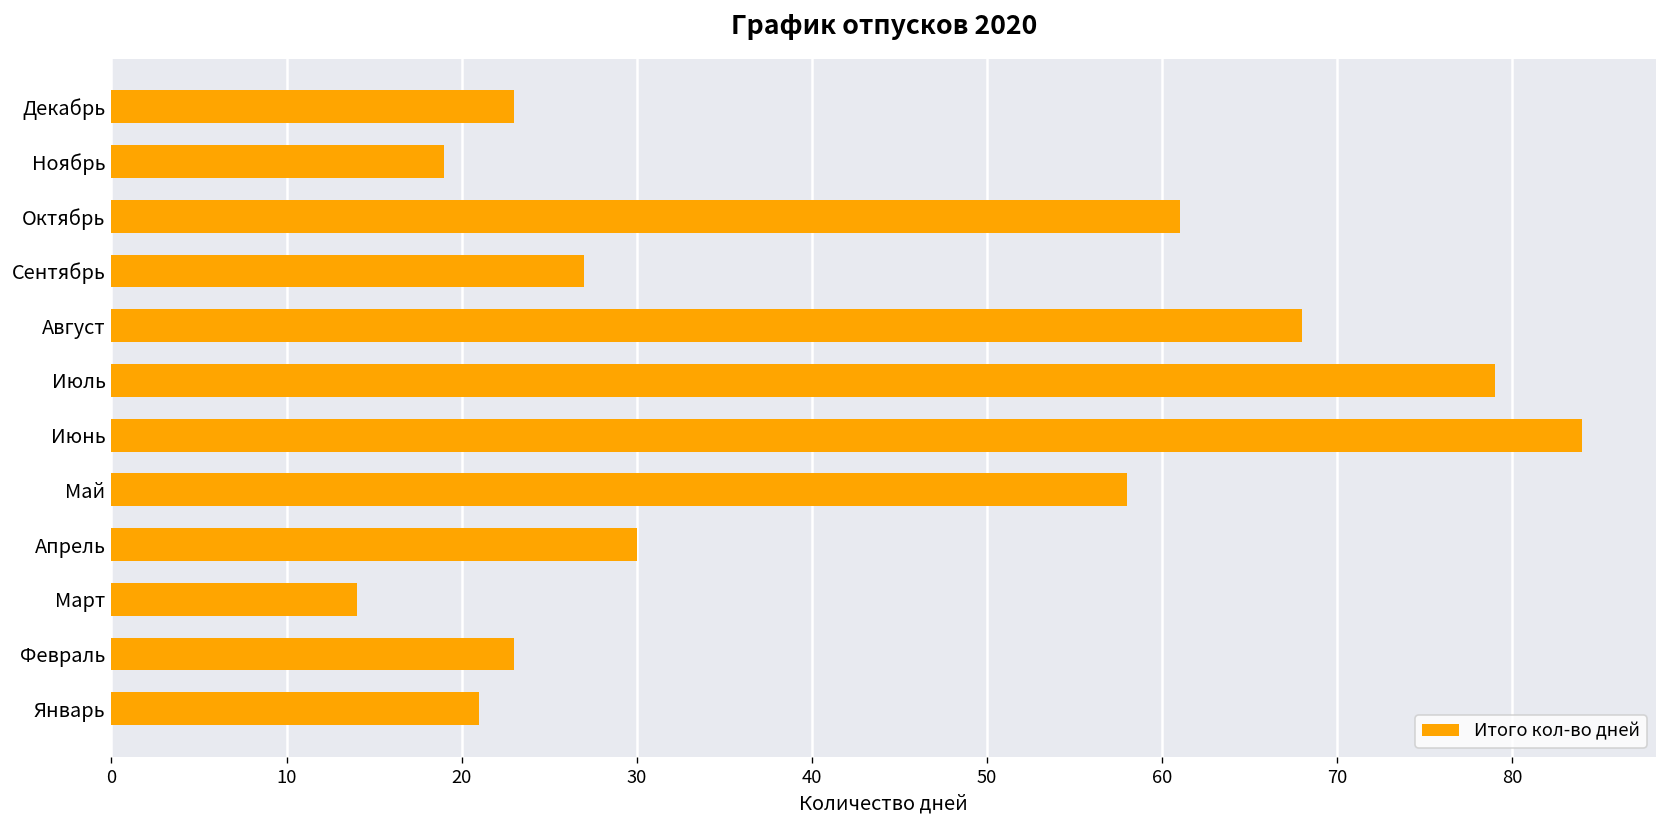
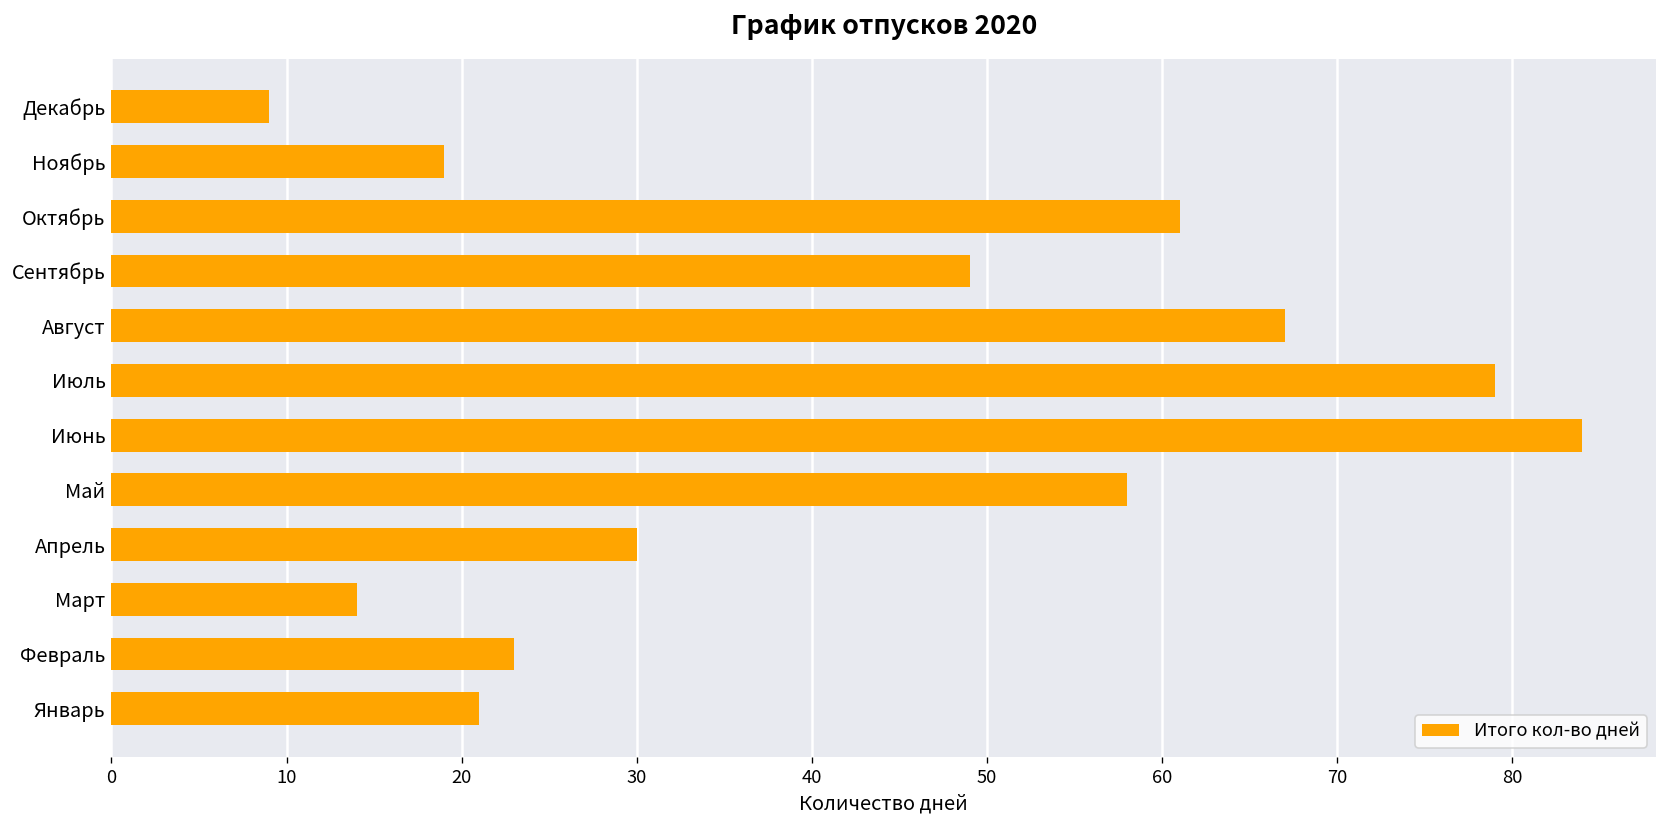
  {
-   "Декабрь": 23,
+   "Декабрь": 9,
    "Ноябрь": 19,
    "Октябрь": 61,
-   "Сентябрь": 27,
-   "Август": 68,
+   "Сентябрь": 49,
+   "Август": 67,
    "Июль": 79,
    "Июнь": 84,
    "Май": 58,
    "Апрель": 30,
    "Март": 14,
    "Февраль": 23,
    "Январь": 21
  }
